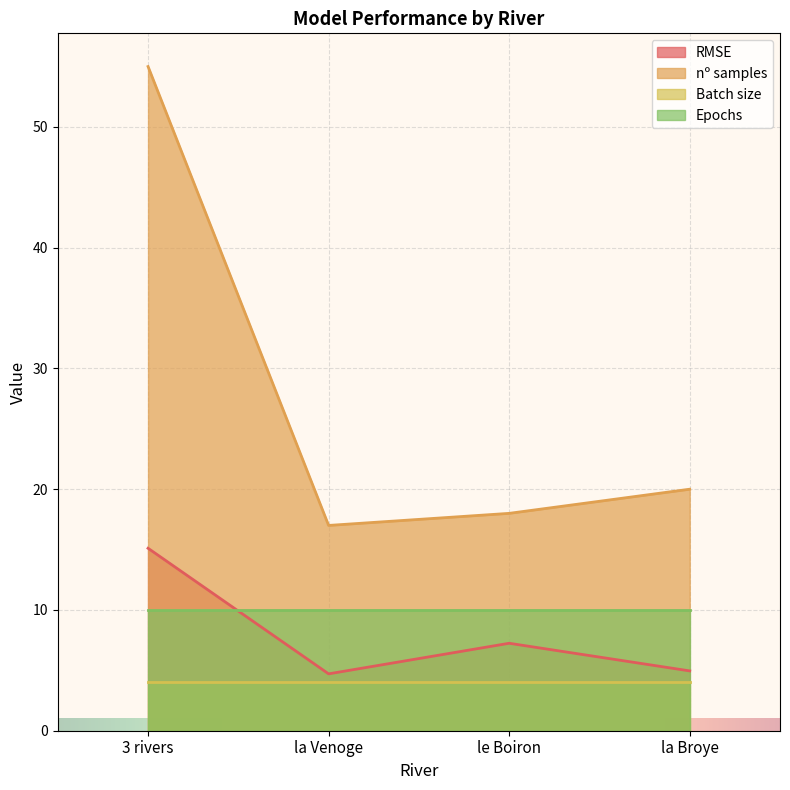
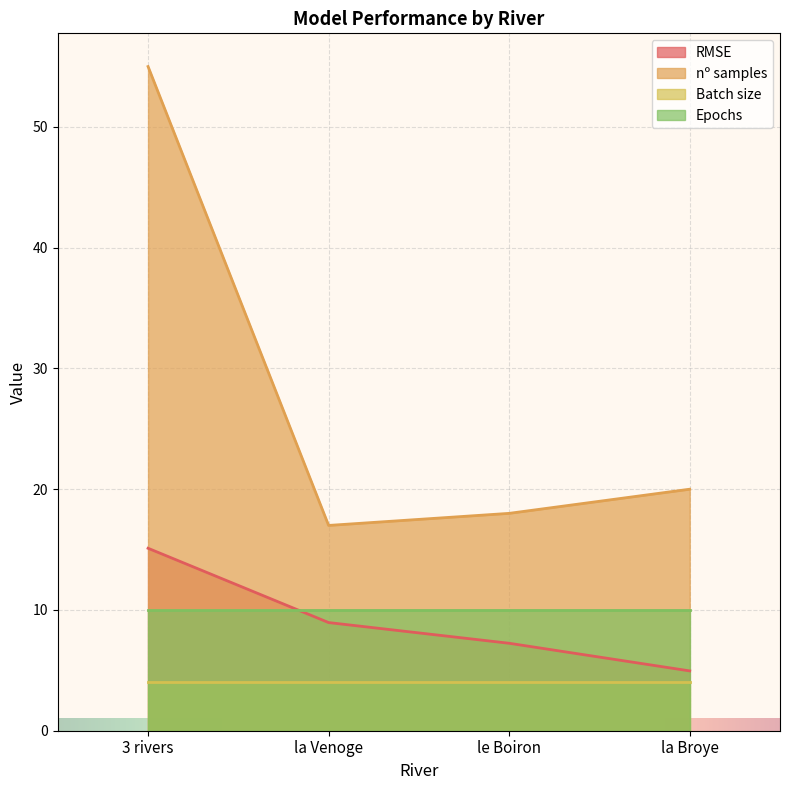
  {
    "RMSE": {
      "3 rivers": 15.1,
-     "la Venoge": 4.7,
+     "la Venoge": 9.0,
      "le Boiron": 7.2,
      "la Broye": 5.0
    },
    "Epochs": {
      "3 rivers": 10.0,
      "la Venoge": 10.0,
      "le Boiron": 10.0,
      "la Broye": 10.0
    }
  }
